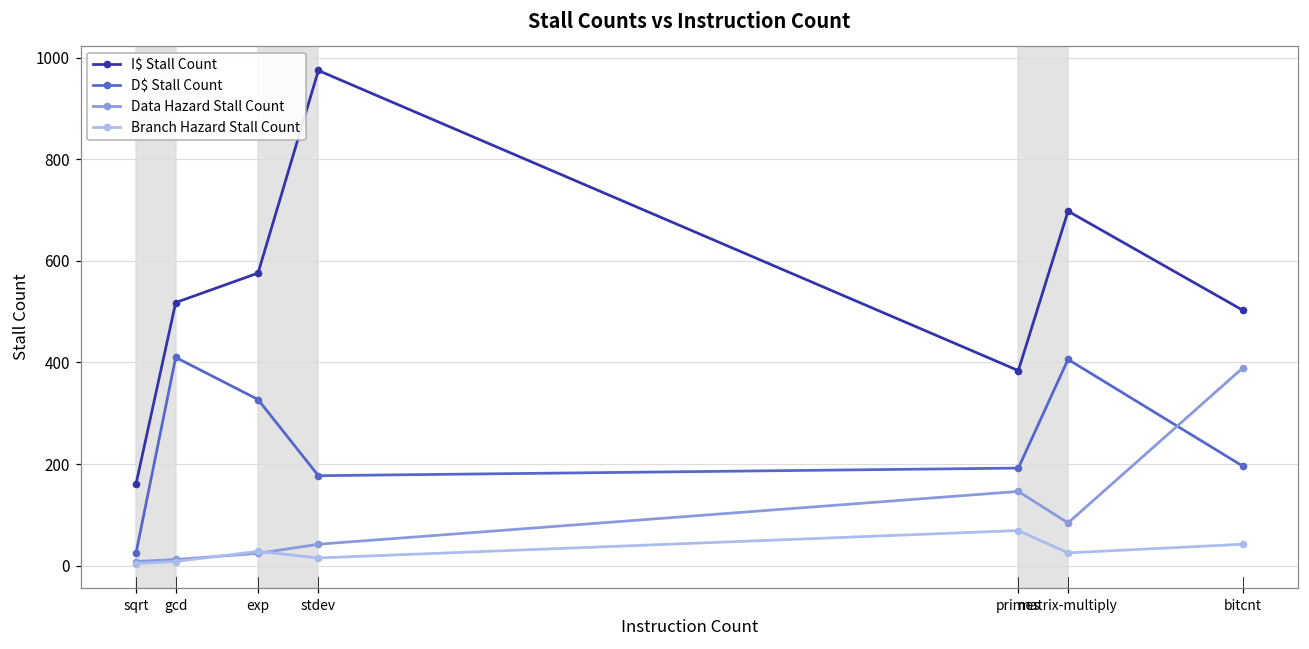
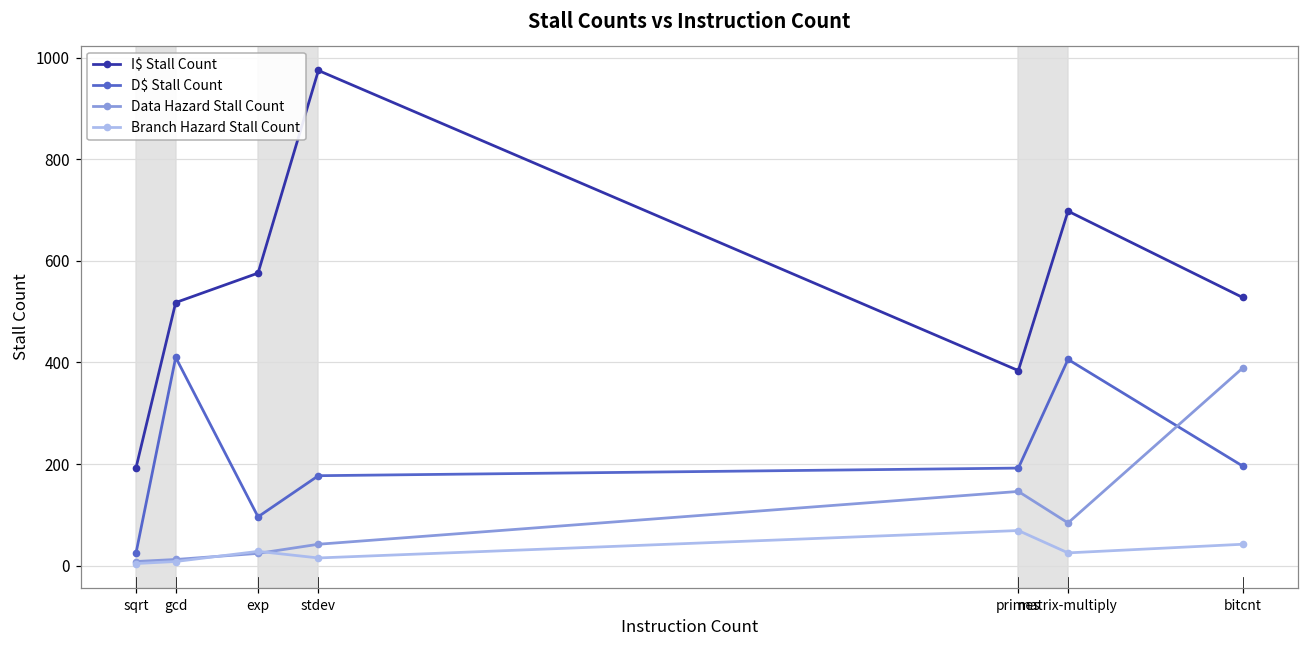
  {
    "I$ Stall Count": {
-     "sqrt": 160,
+     "sqrt": 190,
      "gcd": 520,
      "exp": 580,
      "stdev": 980,
-     "bitcnt": 500
+     "bitcnt": 530
    },
    "D$ Stall Count": {
      "sqrt": 20,
      "gcd": 410,
-     "exp": 330,
+     "exp": 100,
      "stdev": 180,
      "bitcnt": 200
    }
  }
